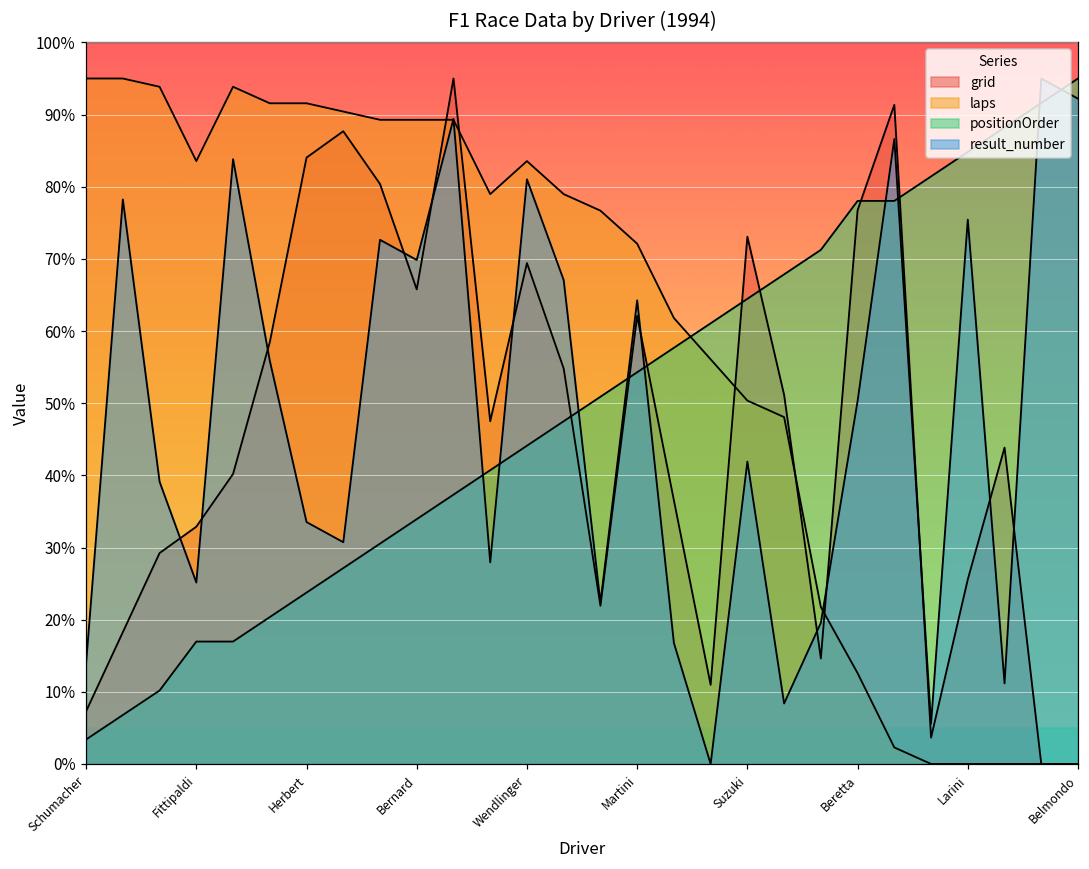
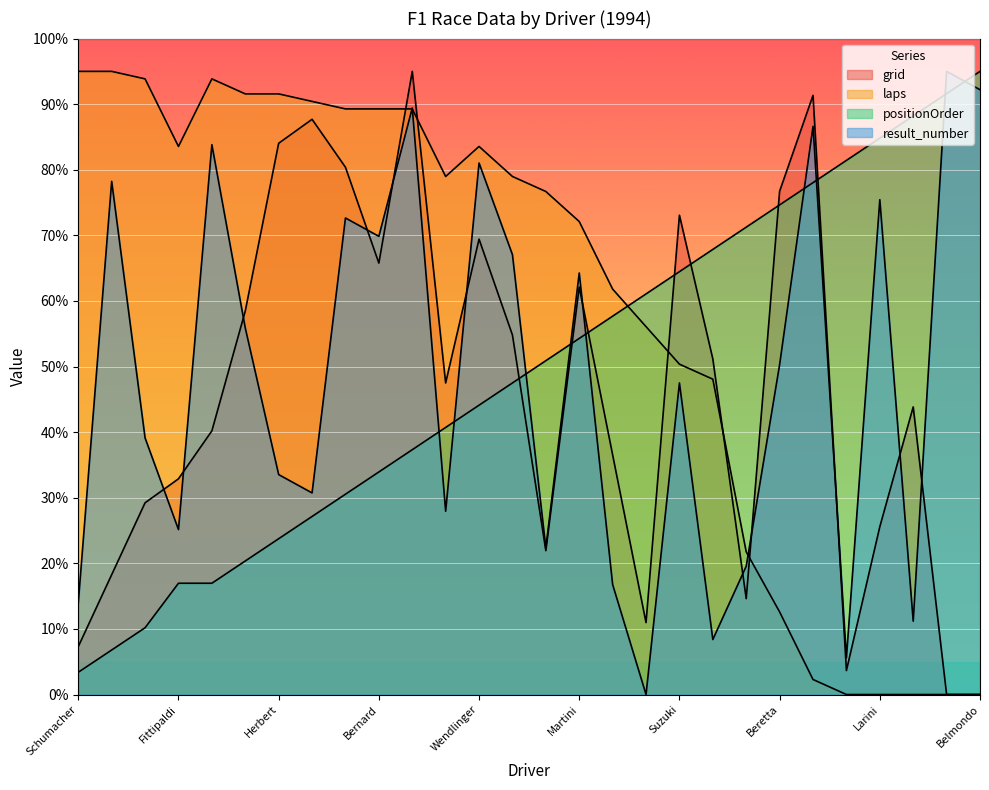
  {
    "grid": {
      "Schumacher": "7%",
      "Fittipaldi": "33%",
      "Herbert": "84%",
      "Bernard": "66%",
      "Wendlinger": "69%",
      "Martini": "62%",
      "Suzuki": "73%",
      "Beretta": "77%",
      "Larini": "26%"
    },
    "laps": {
      "Schumacher": "95%",
      "Fittipaldi": "84%",
      "Herbert": "92%",
      "Bernard": "89%",
      "Wendlinger": "84%",
      "Martini": "72%",
      "Suzuki": "50%",
      "Beretta": "13%"
    },
    "positionOrder": {
      "Fittipaldi": "17%",
      "Herbert": "24%",
      "Bernard": "34%",
      "Wendlinger": "44%",
      "Martini": "54%",
      "Suzuki": "64%",
-     "Beretta": "78%",
+     "Beretta": "75%",
      "Belmondo": "95%"
    },
    "result_number": {
      "Schumacher": "14%",
      "Fittipaldi": "25%",
      "Herbert": "34%",
      "Bernard": "70%",
      "Wendlinger": "81%",
      "Martini": "64%",
-     "Suzuki": "42%",
+     "Suzuki": "48%",
      "Beretta": "50%",
      "Larini": "75%",
      "Belmondo": "92%"
    }
  }
